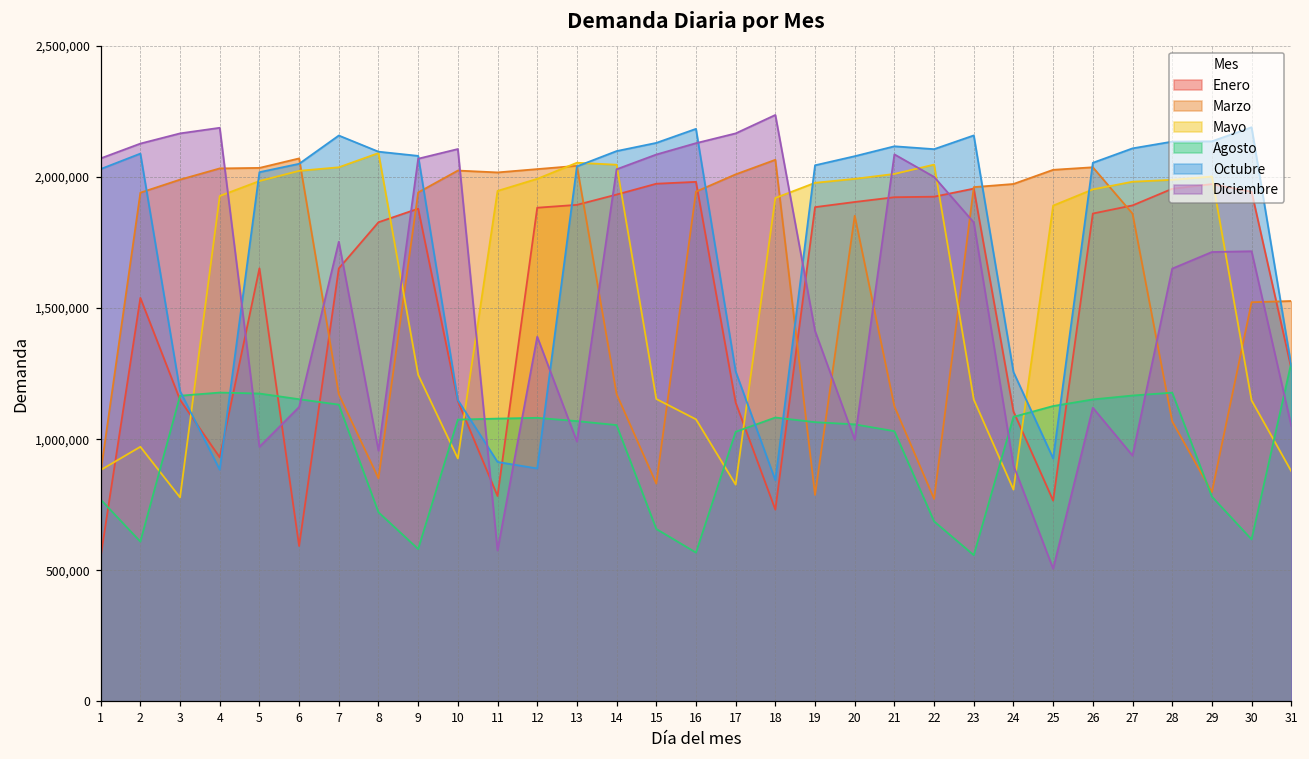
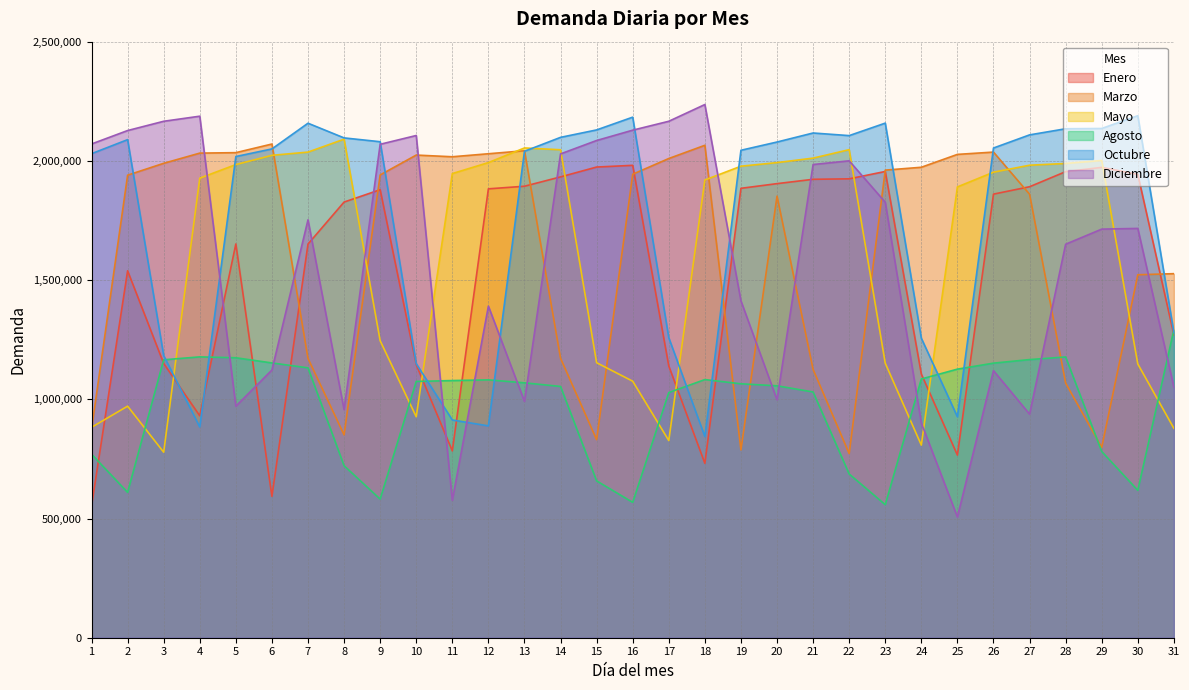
  {
    "Agosto": {
      "1": "770,000",
      "2": "610,000",
      "3": "1,170,000",
      "4": "1,180,000",
      "5": "1,170,000",
      "6": "1,150,000",
      "7": "1,130,000",
      "8": "720,000",
      "9": "580,000",
      "10": "1,070,000",
      "11": "1,080,000",
      "12": "1,080,000",
      "13": "1,070,000",
      "14": "1,050,000",
      "15": "660,000",
      "16": "570,000",
      "17": "1,030,000",
      "18": "1,080,000",
      "19": "1,070,000",
      "20": "1,060,000",
      "21": "1,030,000",
      "22": "690,000",
      "23": "560,000",
      "24": "1,090,000",
      "25": "1,130,000",
      "26": "1,150,000",
      "27": "1,170,000",
      "28": "1,180,000",
      "29": "780,000",
      "30": "620,000",
      "31": "1,290,000"
    },
    "Octubre": {
      "1": "2,030,000",
      "2": "2,090,000",
      "3": "1,180,000",
      "4": "880,000",
      "5": "2,020,000",
      "6": "2,050,000",
      "7": "2,160,000",
      "9": "2,080,000",
      "11": "910,000",
      "12": "890,000",
      "14": "2,100,000",
      "15": "2,130,000",
      "16": "2,180,000",
      "17": "1,260,000",
      "18": "840,000",
      "19": "2,040,000",
      "20": "2,080,000",
      "21": "2,120,000",
      "22": "2,110,000",
      "23": "2,160,000",
      "24": "1,260,000",
      "25": "930,000",
      "26": "2,050,000",
      "27": "2,110,000"
    },
    "Diciembre": {
      "1": "2,070,000",
      "2": "2,130,000",
      "3": "2,170,000",
      "4": "2,190,000",
      "5": "970,000",
      "6": "1,120,000",
      "7": "1,750,000",
      "8": "960,000",
      "9": "2,070,000",
      "10": "2,110,000",
      "11": "580,000",
      "12": "1,390,000",
      "13": "990,000",
      "14": "2,030,000",
      "15": "2,090,000",
      "16": "2,130,000",
      "17": "2,170,000",
      "18": "2,240,000",
      "19": "1,410,000",
      "20": "1,000,000",
-     "21": "2,090,000",
+     "21": "1,980,000",
      "22": "2,000,000",
      "23": "1,830,000",
      "24": "900,000",
      "25": "510,000",
      "26": "1,120,000",
      "27": "940,000",
      "28": "1,650,000",
      "29": "1,710,000",
      "30": "1,720,000",
      "31": "1,050,000"
    }
  }
